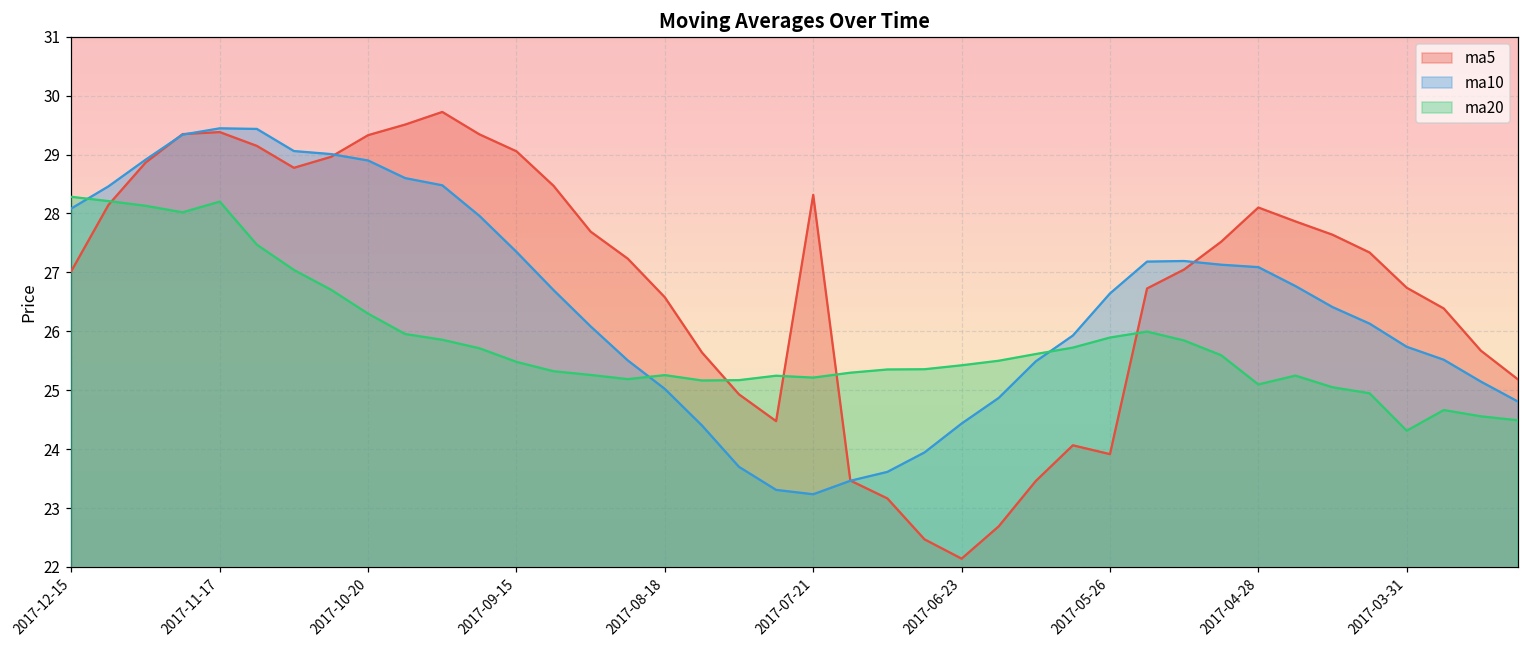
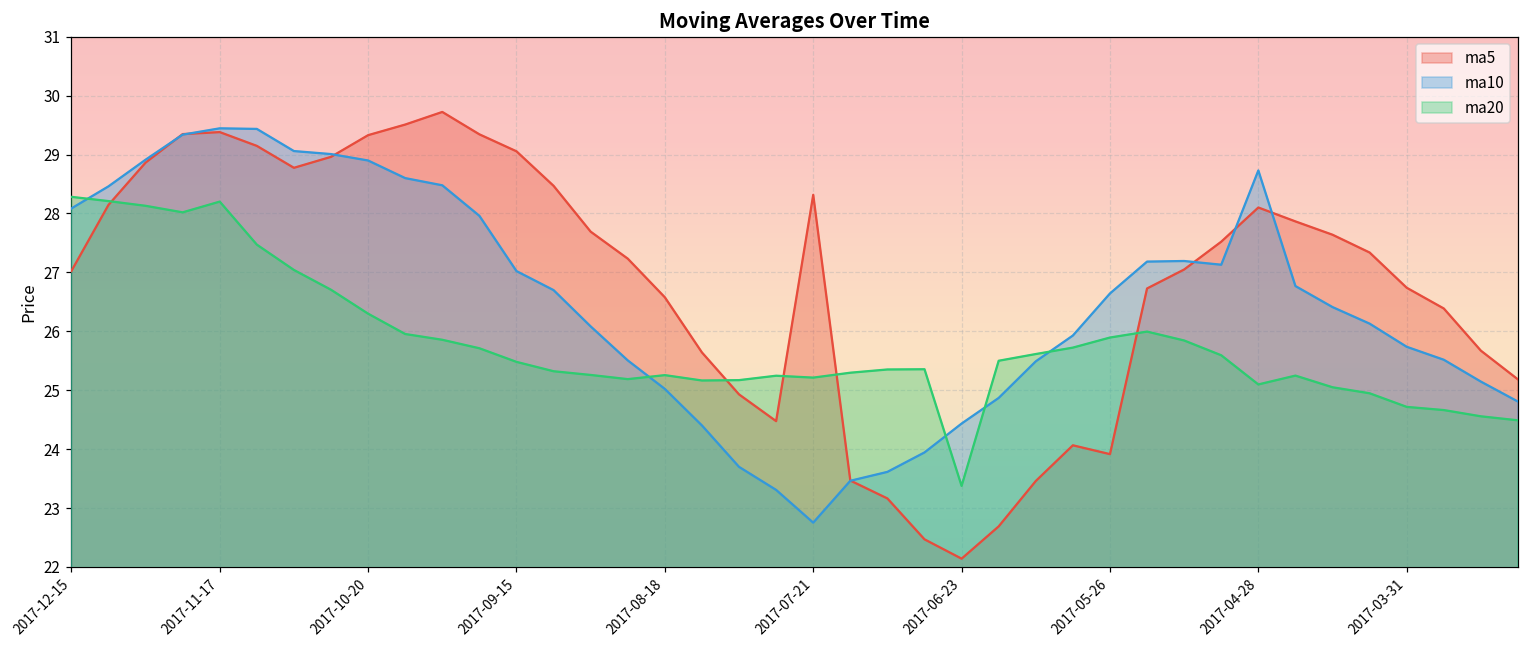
  {
    "ma5": {
      "2017-12-15": 27.0,
      "2017-11-17": 29.4,
      "2017-10-20": 29.3,
      "2017-09-15": 29.1,
      "2017-08-18": 26.6,
      "2017-07-21": 28.3,
      "2017-06-23": 22.1,
      "2017-05-26": 23.9,
      "2017-04-28": 28.1,
      "2017-03-31": 26.7
    },
    "ma10": {
      "2017-12-15": 28.1,
      "2017-11-17": 29.4,
      "2017-10-20": 28.9,
-     "2017-09-15": 27.3,
+     "2017-09-15": 27.0,
      "2017-08-18": 25.0,
-     "2017-07-21": 23.2,
+     "2017-07-21": 22.8,
      "2017-06-23": 24.4,
      "2017-05-26": 26.6,
-     "2017-04-28": 27.1,
+     "2017-04-28": 28.7,
      "2017-03-31": 25.7
    },
    "ma20": {
      "2017-12-15": 28.3,
      "2017-11-17": 28.2,
      "2017-10-20": 26.3,
      "2017-09-15": 25.5,
      "2017-08-18": 25.3,
      "2017-07-21": 25.2,
-     "2017-06-23": 25.4,
+     "2017-06-23": 23.4,
      "2017-05-26": 25.9,
      "2017-04-28": 25.1,
-     "2017-03-31": 24.3
+     "2017-03-31": 24.7
    }
  }
